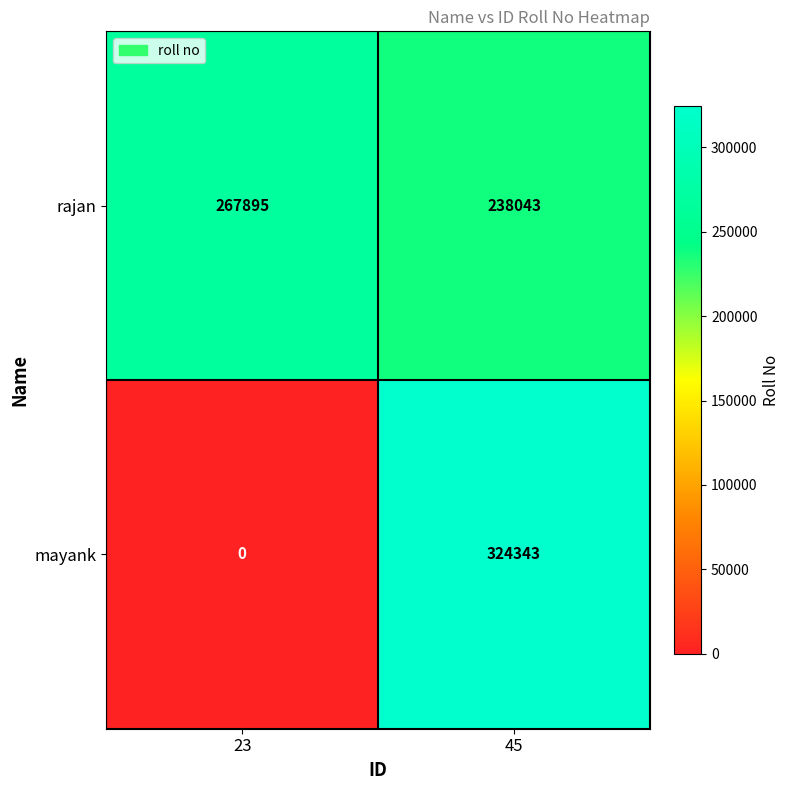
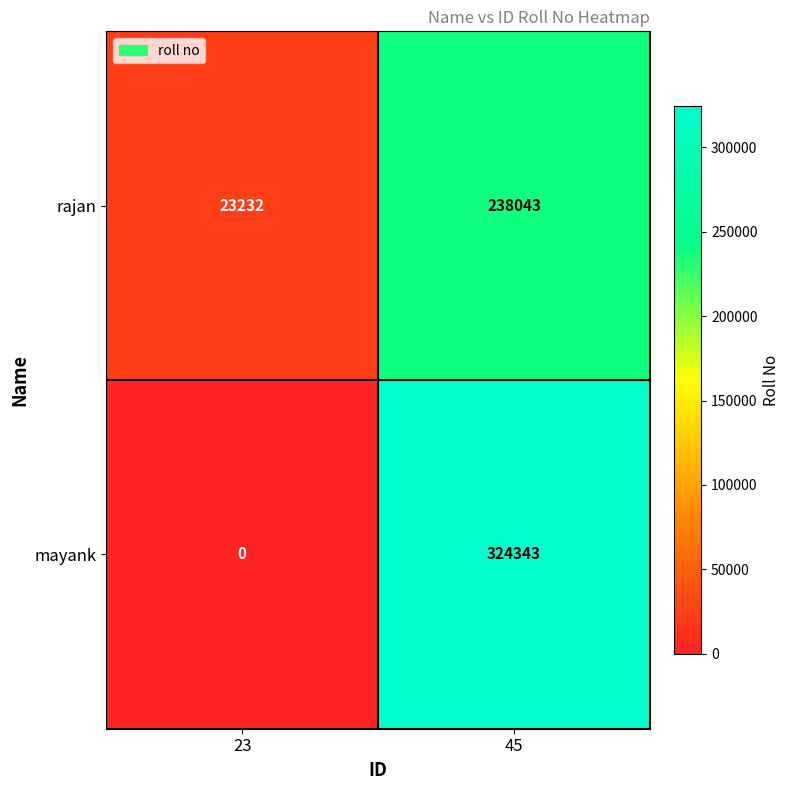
  {
    "rajan": {
-     "23": 267895,
+     "23": 23232,
      "45": 238043
    },
    "mayank": {
      "23": 0,
      "45": 324343
    }
  }
